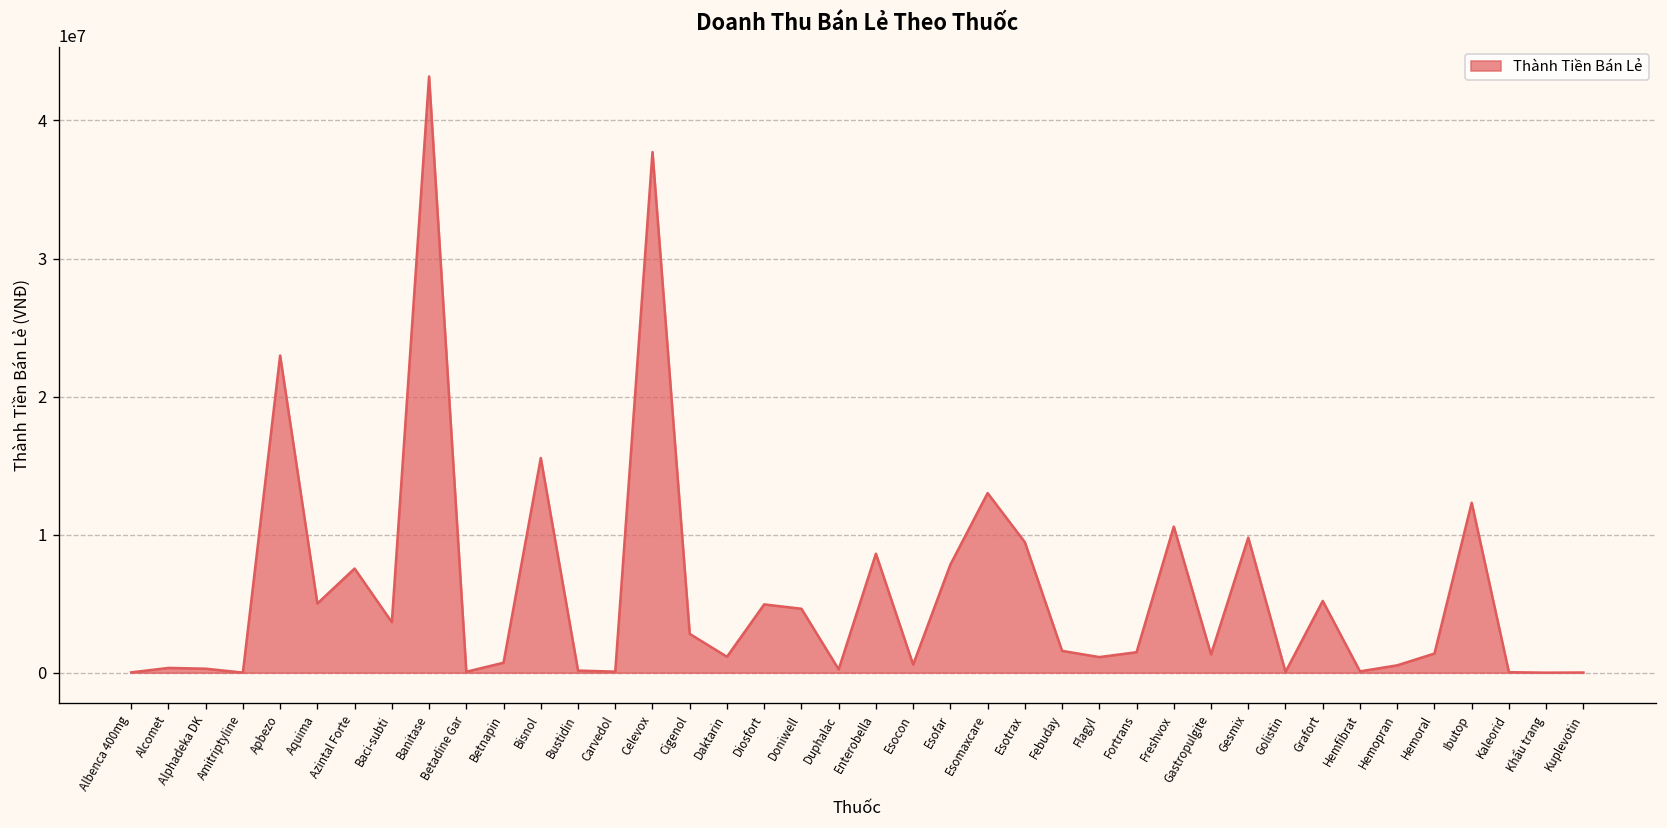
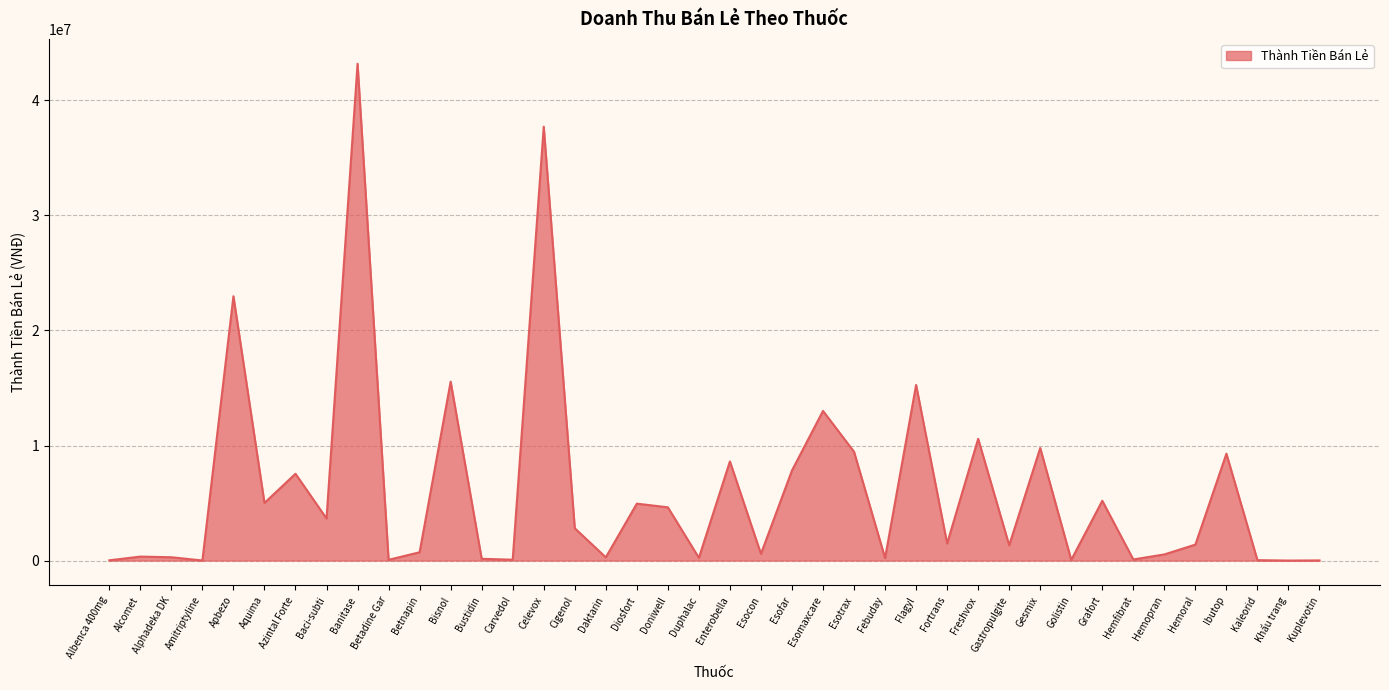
  {
    "Albenca 400mg": 0,
    "Alcomet": 300000,
    "Alphadeka DK": 300000,
    "Amitriptyline": 0,
    "Apbezo": 23000000,
    "Aquima": 5000000,
    "Azintal Forte": 7500000,
    "Baci-subti": 3700000,
    "Banitase": 43200000,
    "Betadine Gar": 100000,
    "Betnapin": 700000,
    "Bisnol": 15600000,
    "Bustidin": 200000,
    "Carvedol": 100000,
    "Celevox": 37700000,
    "Cigenol": 2800000,
-   "Daktarin": 1200000,
+   "Daktarin": 300000,
    "Diosfort": 4900000,
    "Doniwell": 4600000,
    "Duphalac": 200000,
    "Enterobella": 8600000,
    "Esocon": 600000,
    "Esofar": 7800000,
    "Esomaxcare": 13000000,
    "Esotrax": 9500000,
-   "Febuday": 1600000,
-   "Flagyl": 1100000,
+   "Febuday": 200000,
+   "Flagyl": 15300000,
    "Fortrans": 1500000,
    "Freshvox": 10600000,
    "Gastropulgite": 1300000,
    "Gesmix": 9800000,
    "Golistin": 100000,
    "Grafort": 5200000,
    "Hemfibrat": 100000,
    "Hemopran": 500000,
    "Hemoral": 1400000,
-   "Ibutop": 12300000,
+   "Ibutop": 9300000,
    "Kaleorid": 0,
    "Khẩu trang": 0,
    "Kuplevotin": 0
  }
